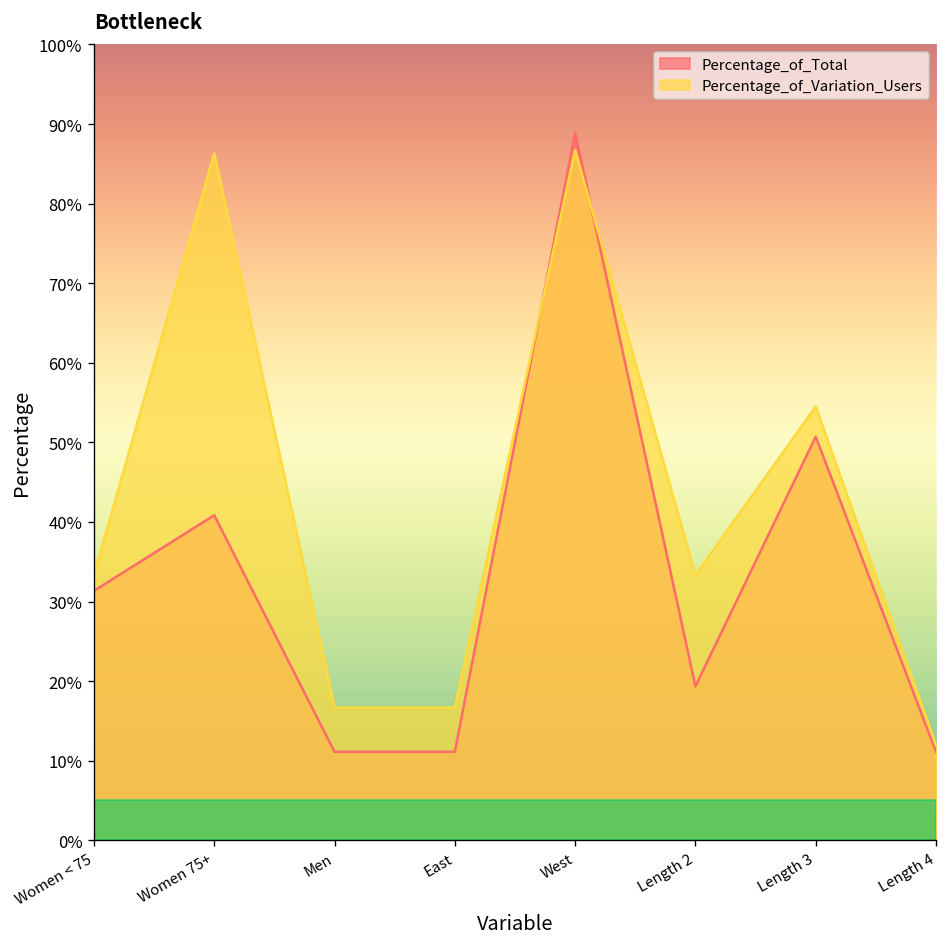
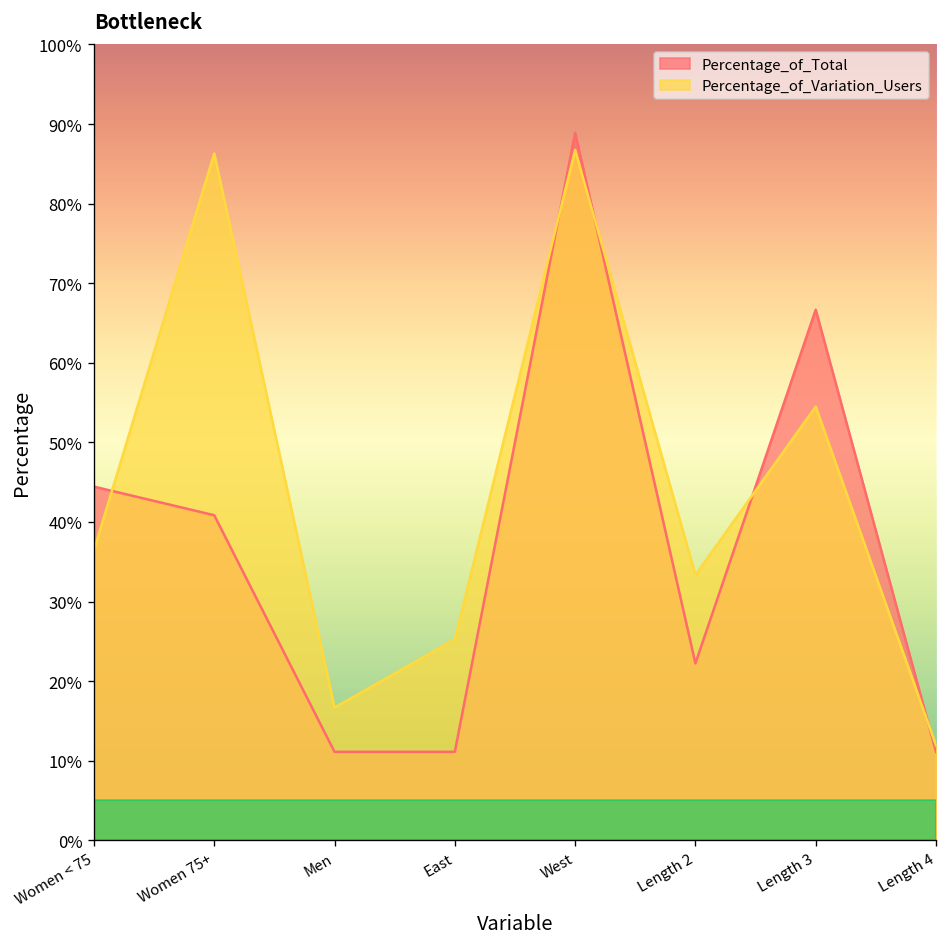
  {
    "Percentage_of_Total": {
-     "Women < 75": "31%",
+     "Women < 75": "44%",
      "Women 75+": "41%",
      "Men": "11%",
      "East": "11%",
      "West": "89%",
-     "Length 2": "19%",
-     "Length 3": "51%",
+     "Length 2": "22%",
+     "Length 3": "67%",
      "Length 4": "11%"
    },
    "Percentage_of_Variation_Users": {
-     "Women < 75": "33%",
+     "Women < 75": "36%",
      "Women 75+": "86%",
      "Men": "17%",
-     "East": "17%",
+     "East": "25%",
      "West": "87%",
      "Length 2": "33%",
      "Length 3": "55%",
      "Length 4": "12%"
    }
  }
